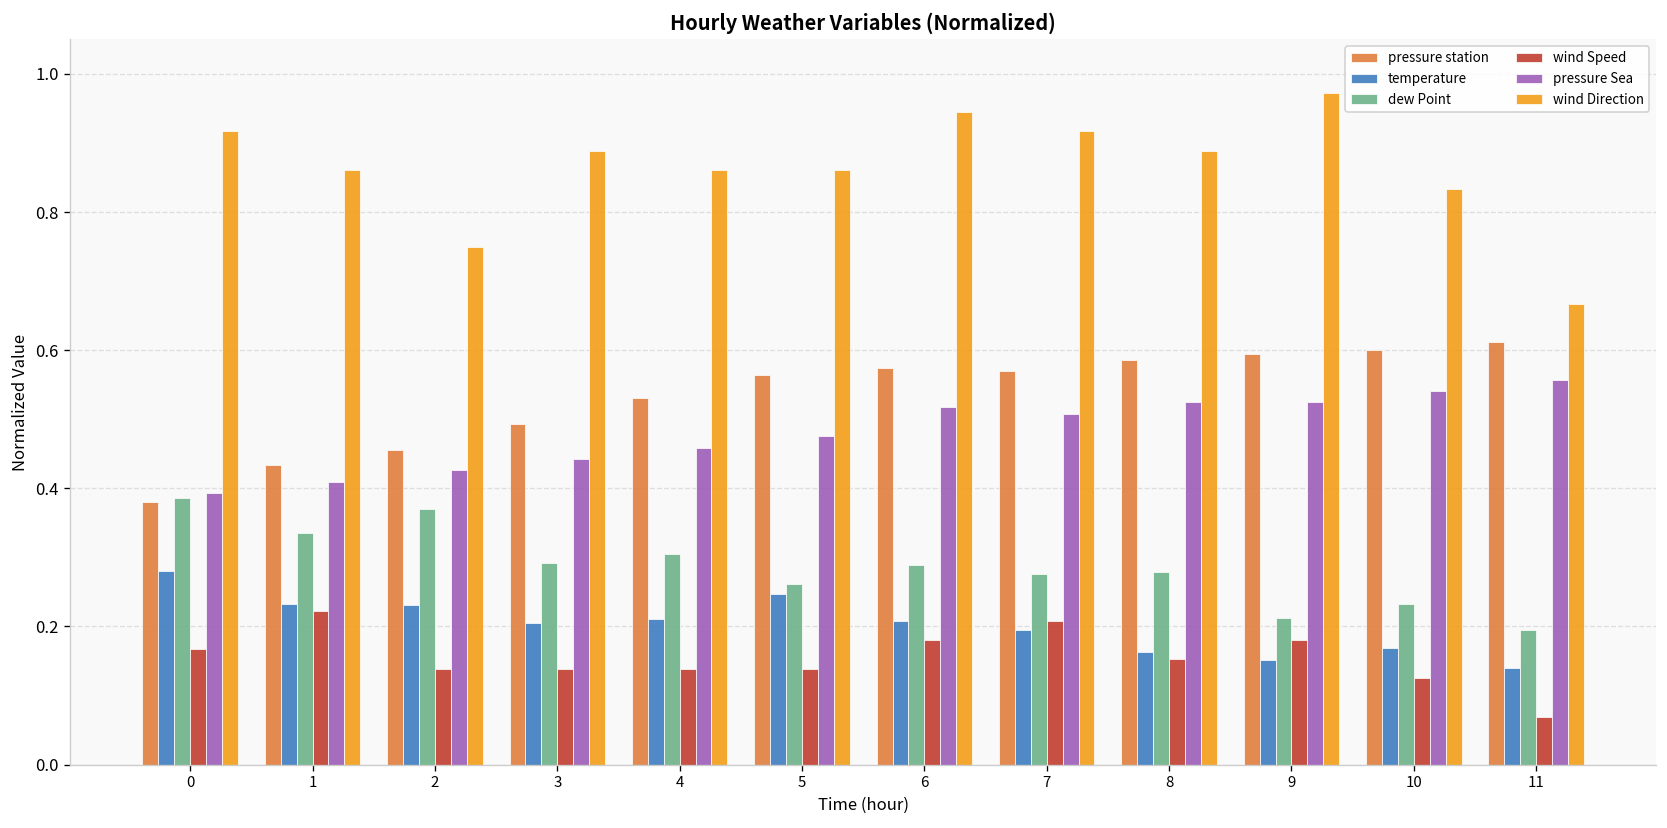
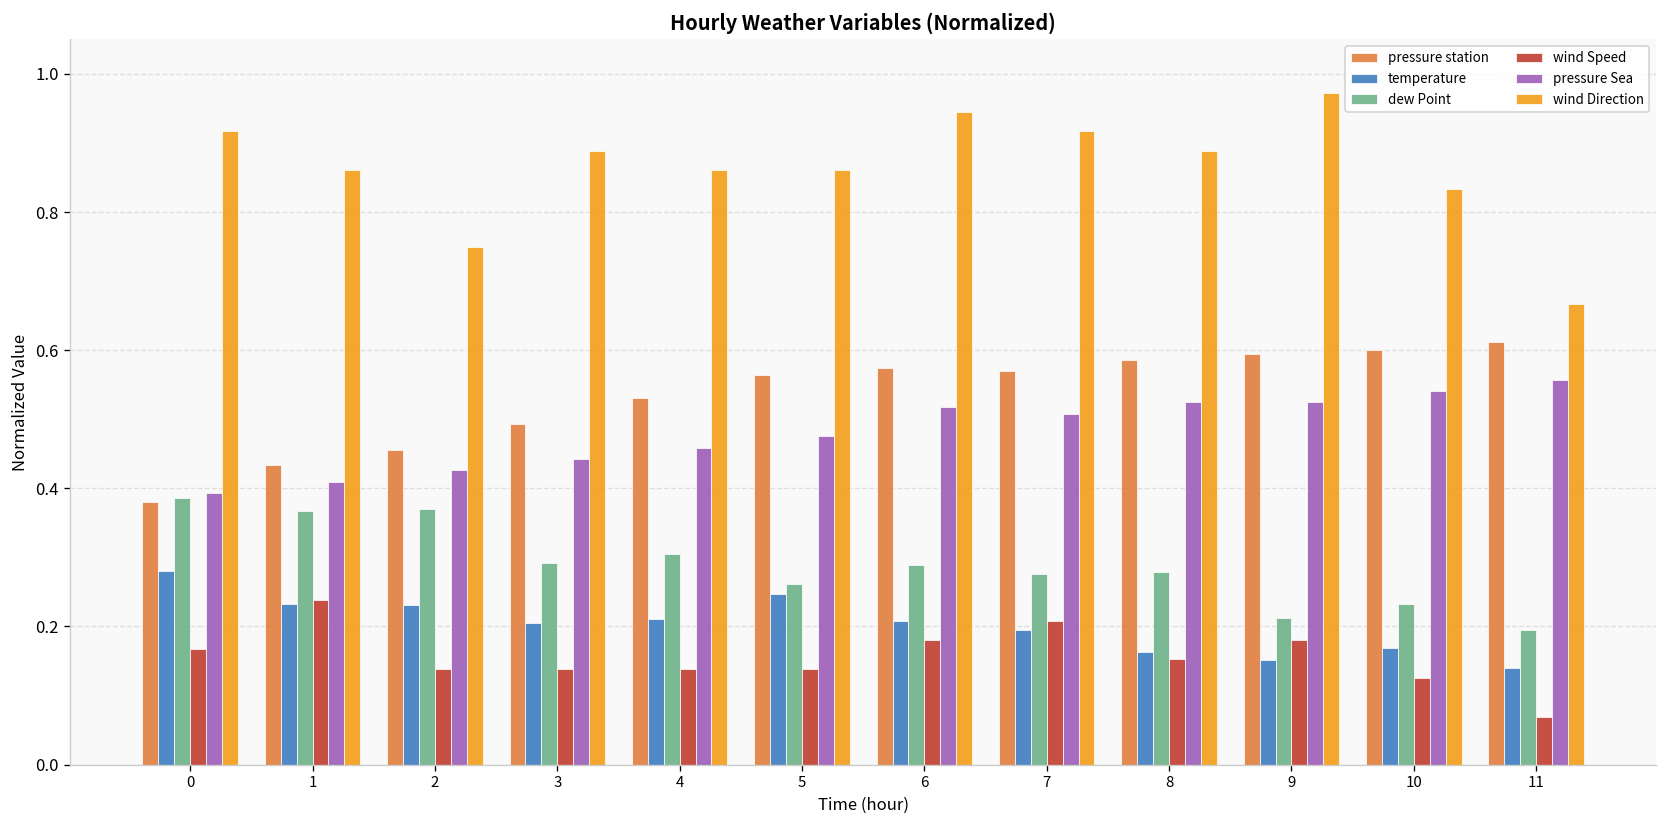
  {
    "temperature": {
      "0": 0.28,
      "1": 0.23,
      "2": 0.23,
      "3": 0.20,
      "4": 0.21,
      "5": 0.25,
      "6": 0.21,
      "7": 0.19,
      "8": 0.16,
      "9": 0.15,
      "10": 0.17,
      "11": 0.14
    },
    "dew Point": {
      "0": 0.39,
-     "1": 0.34,
+     "1": 0.37,
      "2": 0.37,
      "3": 0.29,
      "4": 0.31,
      "5": 0.26,
      "6": 0.29,
      "7": 0.28,
      "8": 0.28,
      "9": 0.21,
      "10": 0.23,
      "11": 0.20
    },
    "wind Speed": {
      "0": 0.17,
-     "1": 0.22,
+     "1": 0.24,
      "2": 0.14,
      "3": 0.14,
      "4": 0.14,
      "5": 0.14,
      "6": 0.18,
      "7": 0.21,
      "8": 0.15,
      "9": 0.18,
      "10": 0.13,
      "11": 0.07
    },
    "pressure Sea": {
      "0": 0.39,
      "1": 0.41,
      "2": 0.43,
      "3": 0.44,
      "4": 0.46,
      "5": 0.48,
      "6": 0.52,
      "7": 0.51,
      "8": 0.52,
      "9": 0.52,
      "10": 0.54,
      "11": 0.56
    }
  }
